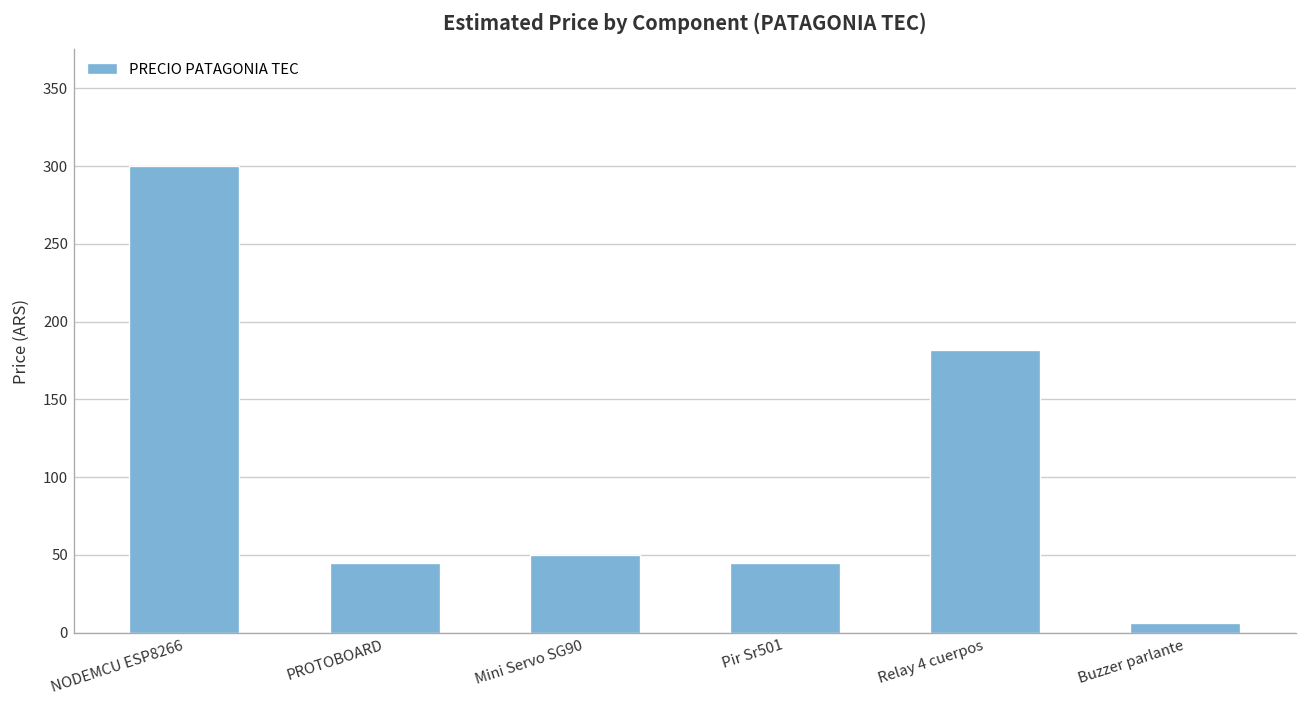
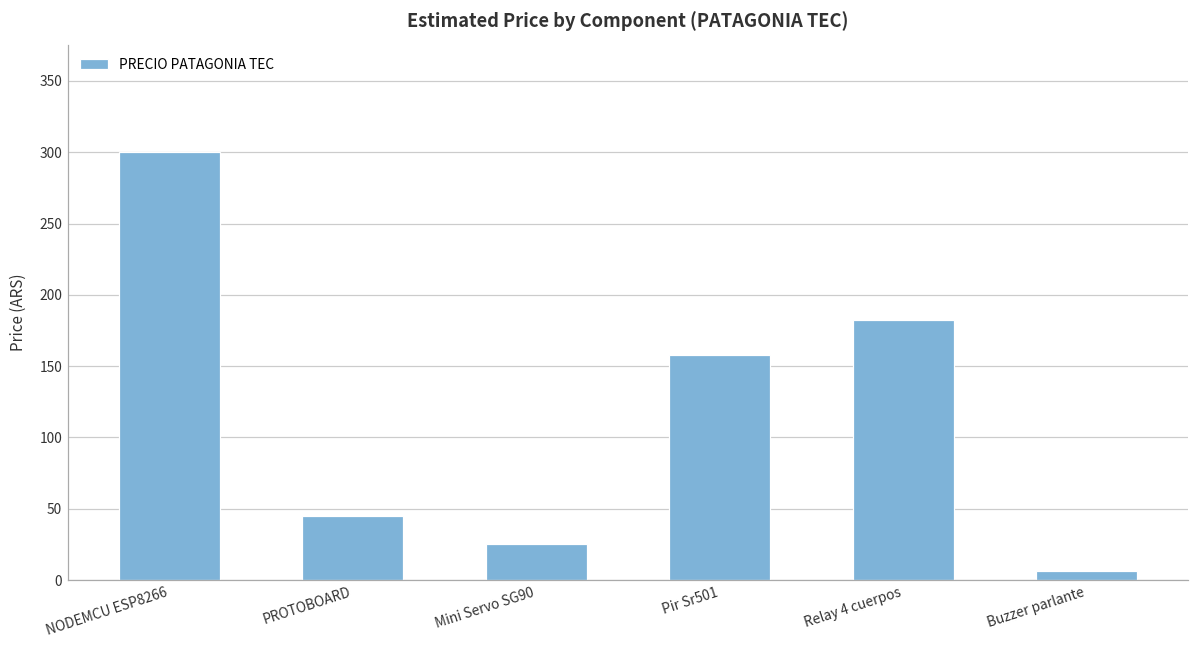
  {
    "NODEMCU ESP8266": 300,
    "PROTOBOARD": 45,
-   "Mini Servo SG90": 50,
-   "Pir Sr501": 45,
+   "Mini Servo SG90": 25,
+   "Pir Sr501": 158,
    "Relay 4 cuerpos": 182,
    "Buzzer parlante": 6
  }
